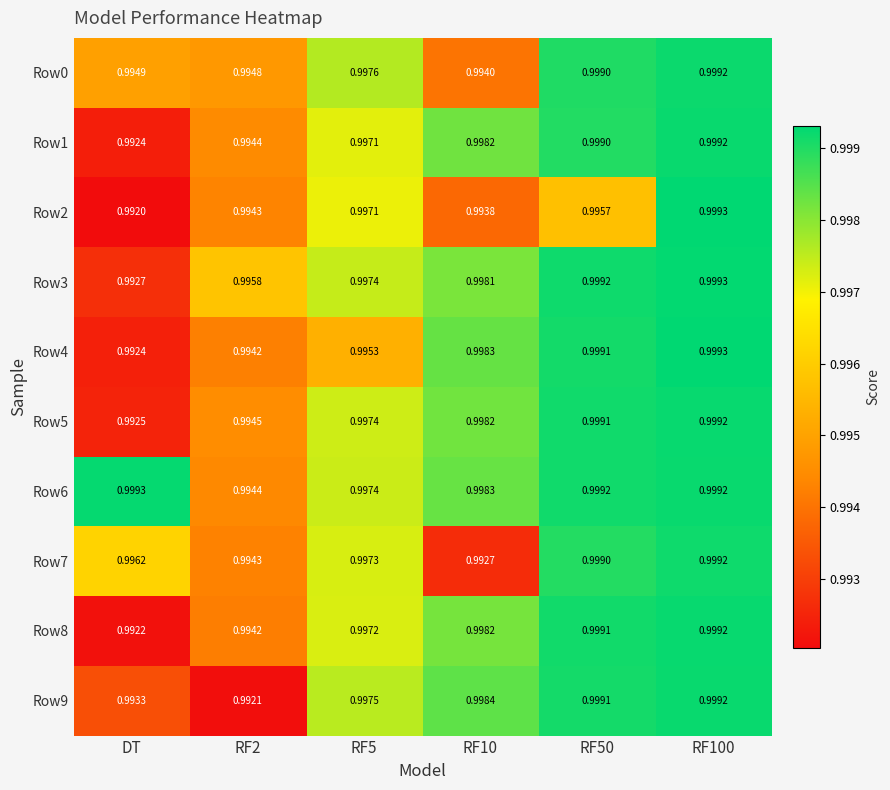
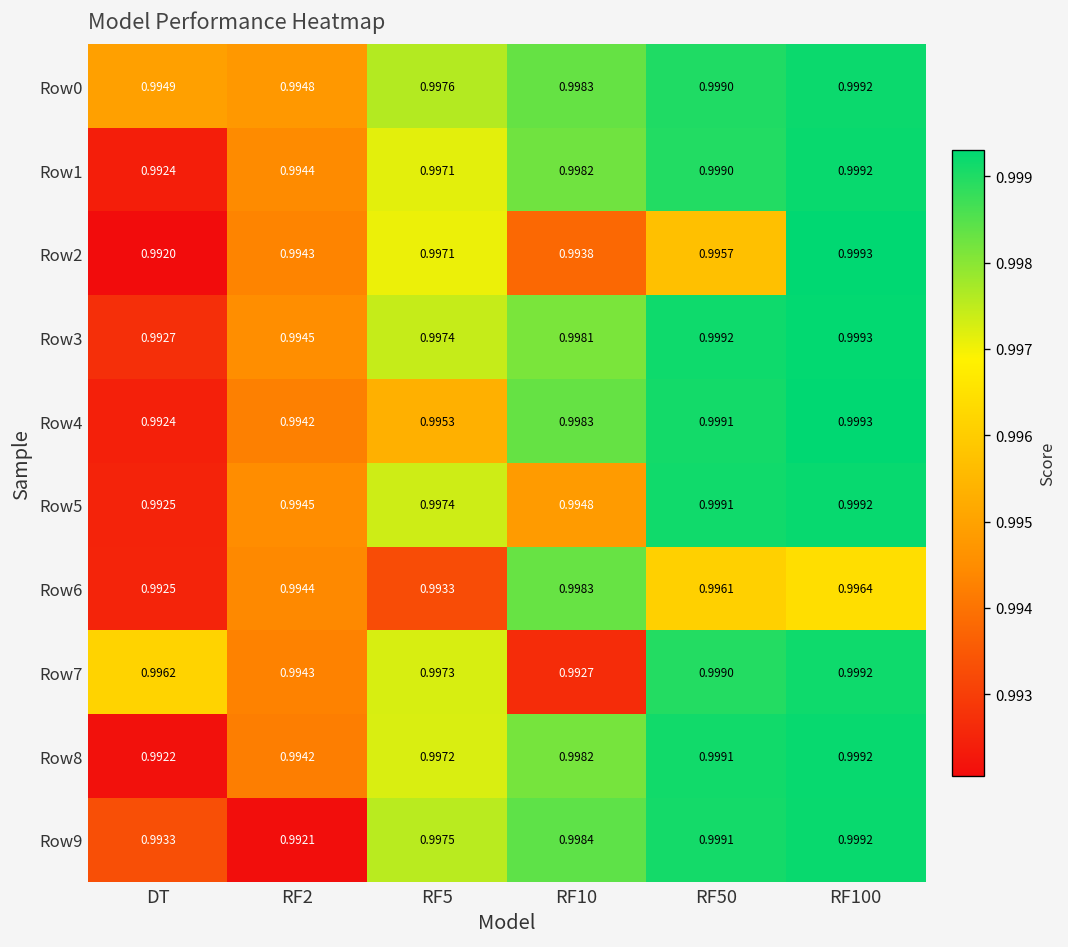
  {
    "Row0": {
      "DT": 0.9949,
      "RF2": 0.9948,
      "RF5": 0.9976,
-     "RF10": 0.9940,
+     "RF10": 0.9983,
      "RF50": 0.9990,
      "RF100": 0.9992
    },
    "Row1": {
      "DT": 0.9924,
      "RF2": 0.9944,
      "RF5": 0.9971,
      "RF10": 0.9982,
      "RF50": 0.9990,
      "RF100": 0.9992
    },
    "Row2": {
      "DT": 0.9920,
      "RF2": 0.9943,
      "RF5": 0.9971,
      "RF10": 0.9938,
      "RF50": 0.9957,
      "RF100": 0.9993
    },
    "Row3": {
      "DT": 0.9927,
-     "RF2": 0.9958,
+     "RF2": 0.9945,
      "RF5": 0.9974,
      "RF10": 0.9981,
      "RF50": 0.9992,
      "RF100": 0.9993
    },
    "Row4": {
      "DT": 0.9924,
      "RF2": 0.9942,
      "RF5": 0.9953,
      "RF10": 0.9983,
      "RF50": 0.9991,
      "RF100": 0.9993
    },
    "Row5": {
      "DT": 0.9925,
      "RF2": 0.9945,
      "RF5": 0.9974,
-     "RF10": 0.9982,
+     "RF10": 0.9948,
      "RF50": 0.9991,
      "RF100": 0.9992
    },
    "Row6": {
-     "DT": 0.9993,
+     "DT": 0.9925,
      "RF2": 0.9944,
-     "RF5": 0.9974,
+     "RF5": 0.9933,
      "RF10": 0.9983,
-     "RF50": 0.9992,
-     "RF100": 0.9992
+     "RF50": 0.9961,
+     "RF100": 0.9964
    },
    "Row7": {
      "DT": 0.9962,
      "RF2": 0.9943,
      "RF5": 0.9973,
      "RF10": 0.9927,
      "RF50": 0.9990,
      "RF100": 0.9992
    },
    "Row8": {
      "DT": 0.9922,
      "RF2": 0.9942,
      "RF5": 0.9972,
      "RF10": 0.9982,
      "RF50": 0.9991,
      "RF100": 0.9992
    },
    "Row9": {
      "DT": 0.9933,
      "RF2": 0.9921,
      "RF5": 0.9975,
      "RF10": 0.9984,
      "RF50": 0.9991,
      "RF100": 0.9992
    }
  }
